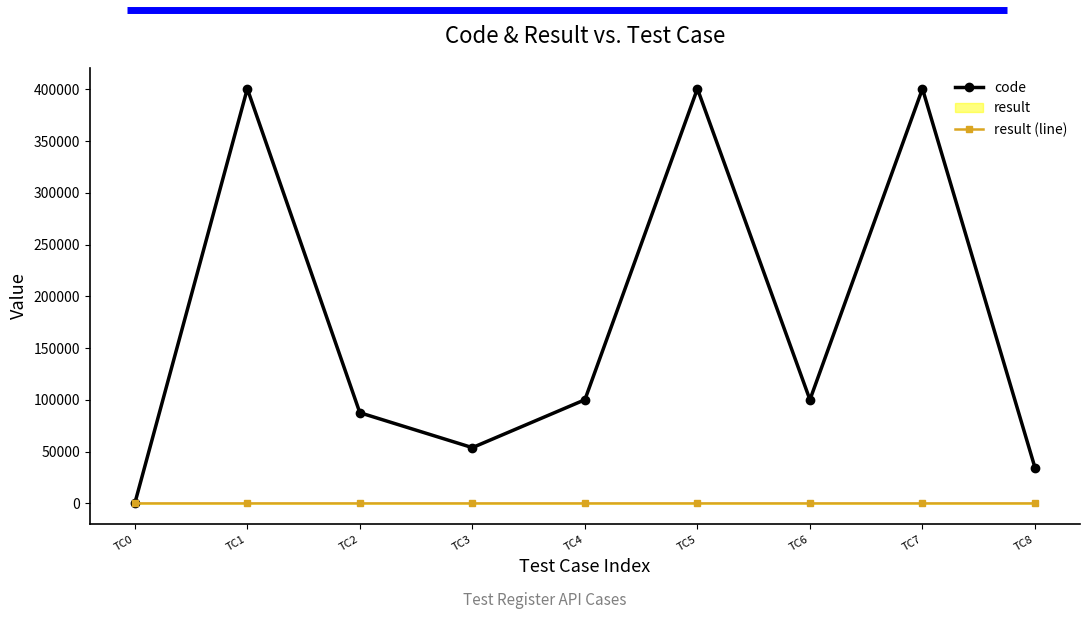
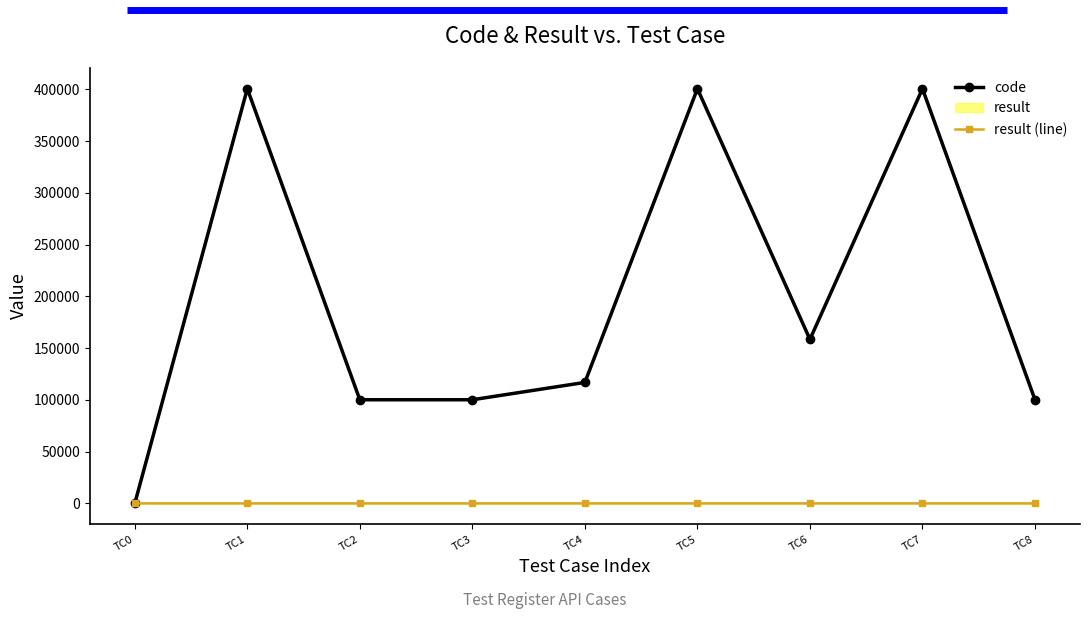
  {
    "code": {
      "TC1": 401000,
-     "TC2": 88000,
-     "TC3": 54000,
-     "TC4": 100000,
+     "TC2": 100000,
+     "TC3": 100000,
+     "TC4": 117000,
      "TC5": 401000,
-     "TC6": 100000,
+     "TC6": 158000,
      "TC7": 401000,
-     "TC8": 34000
+     "TC8": 100000
    },
    "result": {
      "TC1": 0,
      "TC2": 0,
      "TC3": 0,
      "TC4": 0,
      "TC5": 0,
      "TC6": 0,
      "TC7": 0,
      "TC8": 0
    }
  }
